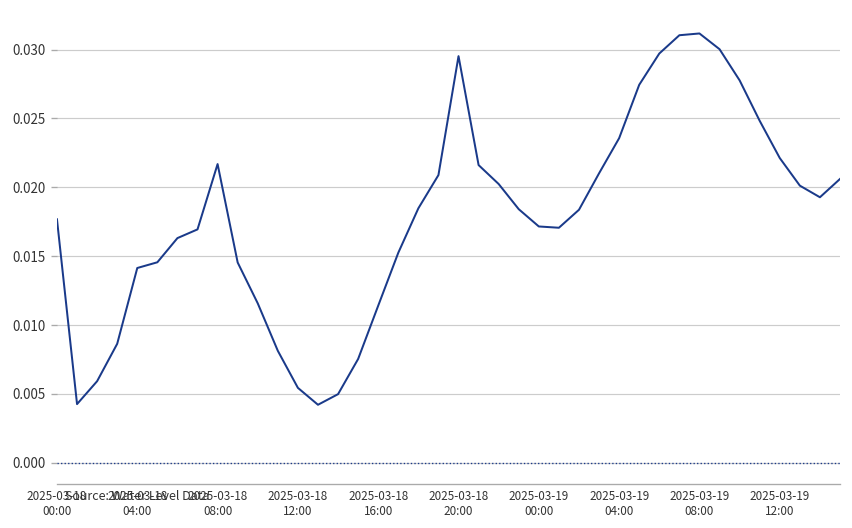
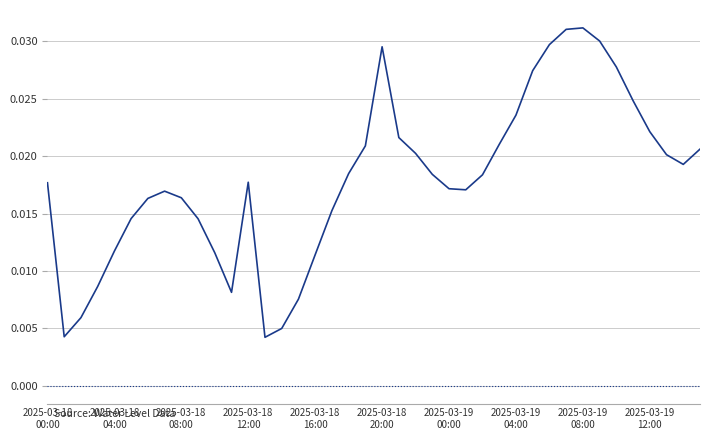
  {
    "2025-03-18 00:00": 0.0177,
-   "2025-03-18 04:00": 0.0141,
-   "2025-03-18 08:00": 0.0217,
-   "2025-03-18 12:00": 0.0054,
+   "2025-03-18 04:00": 0.0117,
+   "2025-03-18 08:00": 0.0164,
+   "2025-03-18 12:00": 0.0177,
    "2025-03-18 16:00": 0.0114,
    "2025-03-18 20:00": 0.0295,
    "2025-03-19 00:00": 0.0172,
    "2025-03-19 04:00": 0.0236,
    "2025-03-19 08:00": 0.0312,
    "2025-03-19 12:00": 0.0221
  }
